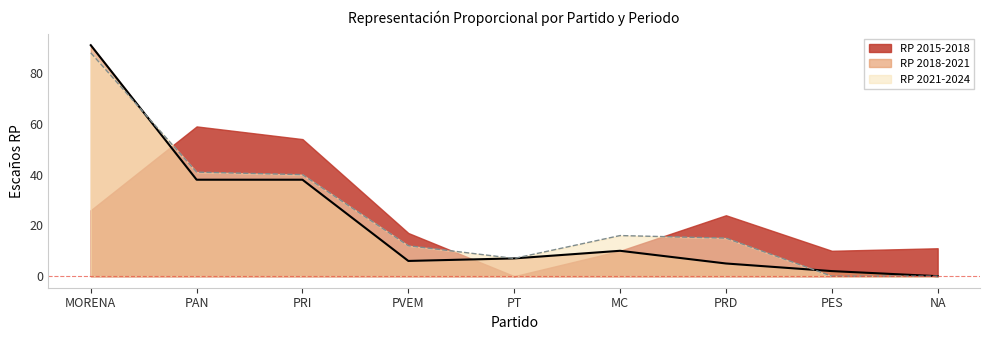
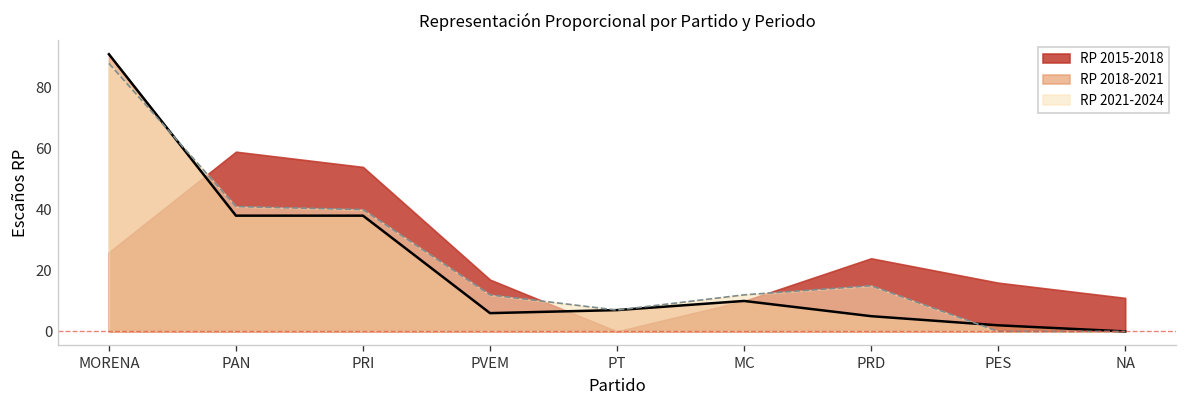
  {
    "RP 2015-2018": {
      "MORENA": 26,
      "PAN": 59,
      "PRI": 54,
      "PVEM": 17,
      "PT": 0,
      "PRD": 24,
-     "PES": 10,
+     "PES": 16,
      "NA": 11
    },
    "RP 2018-2021": {
      "MORENA": 91,
      "PAN": 38,
      "PRI": 38,
      "PVEM": 6,
      "PRD": 5,
      "PES": 2
    },
    "RP 2021-2024": {
      "MORENA": 88,
      "PAN": 41,
      "PRI": 40,
      "PVEM": 12,
-     "MC": 16,
+     "MC": 12,
      "PRD": 15,
      "PES": 0
    }
  }
